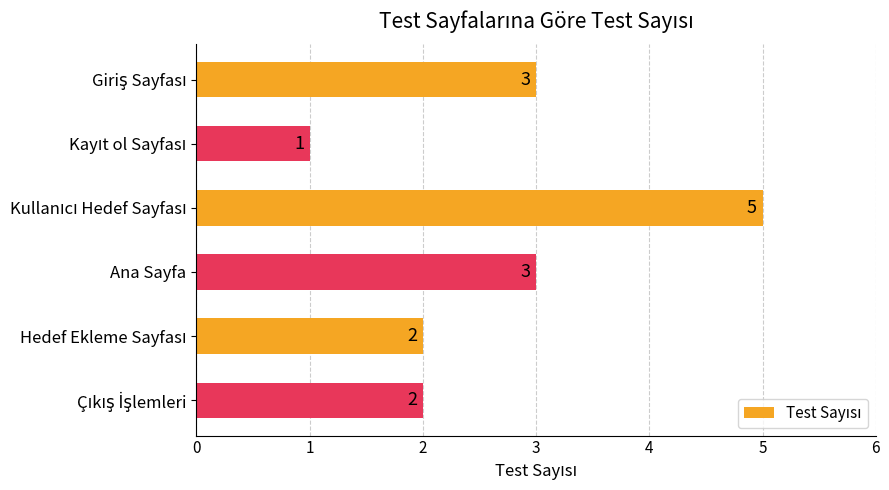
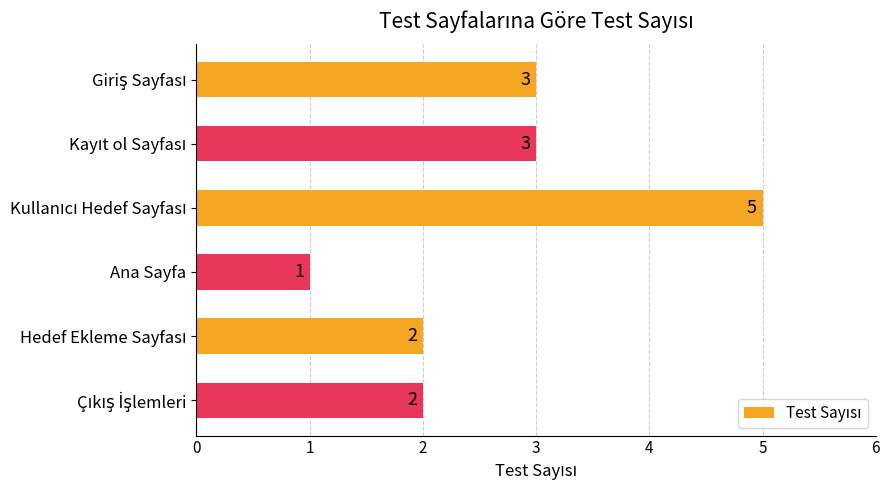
  {
    "Giriş Sayfası": 3,
-   "Kayıt ol Sayfası": 1,
+   "Kayıt ol Sayfası": 3,
    "Kullanıcı Hedef Sayfası": 5,
-   "Ana Sayfa": 3,
+   "Ana Sayfa": 1,
    "Hedef Ekleme Sayfası": 2,
    "Çıkış İşlemleri": 2
  }
